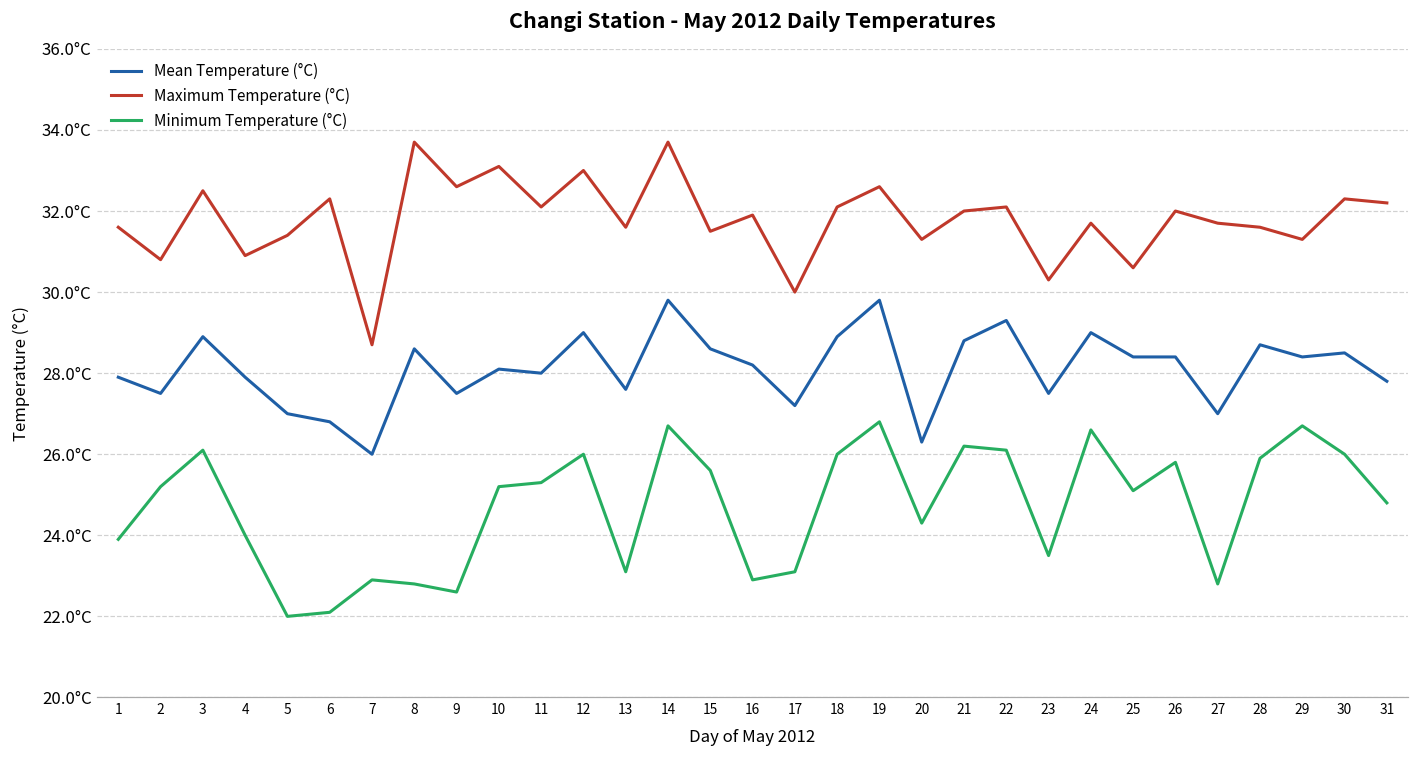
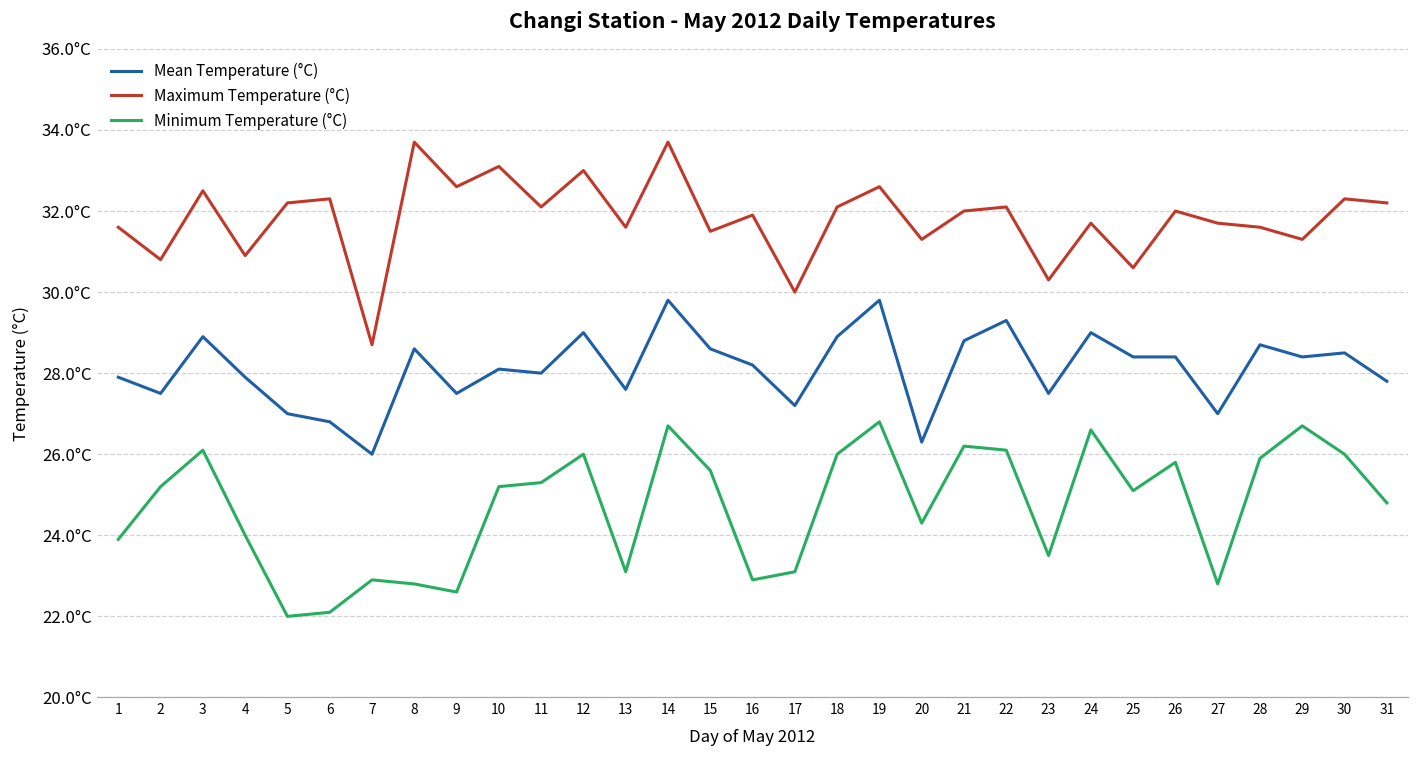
  {
    "Mean Temperature (°C)": {
      "1": "27.9°C",
      "2": "27.5°C",
      "3": "28.9°C",
      "4": "27.9°C",
      "5": "27.0°C",
      "6": "26.8°C",
      "7": "26.0°C",
      "8": "28.6°C",
      "9": "27.5°C",
      "10": "28.1°C",
      "11": "28.0°C",
      "12": "29.0°C",
      "13": "27.6°C",
      "14": "29.8°C",
      "15": "28.6°C",
      "16": "28.2°C",
      "17": "27.2°C",
      "18": "28.9°C",
      "19": "29.8°C",
      "20": "26.3°C",
      "21": "28.8°C",
      "22": "29.3°C",
      "23": "27.5°C",
      "24": "29.0°C",
      "25": "28.4°C",
      "26": "28.4°C",
      "27": "27.0°C",
      "28": "28.7°C",
      "29": "28.4°C",
      "30": "28.5°C",
      "31": "27.8°C"
    },
    "Maximum Temperature (°C)": {
      "1": "31.6°C",
      "2": "30.8°C",
      "3": "32.5°C",
      "4": "30.9°C",
-     "5": "31.4°C",
+     "5": "32.2°C",
      "6": "32.3°C",
      "7": "28.7°C",
      "8": "33.7°C",
      "9": "32.6°C",
      "10": "33.1°C",
      "11": "32.1°C",
      "12": "33.0°C",
      "13": "31.6°C",
      "14": "33.7°C",
      "15": "31.5°C",
      "16": "31.9°C",
      "17": "30.0°C",
      "18": "32.1°C",
      "19": "32.6°C",
      "20": "31.3°C",
      "21": "32.0°C",
      "22": "32.1°C",
      "23": "30.3°C",
      "24": "31.7°C",
      "25": "30.6°C",
      "26": "32.0°C",
      "27": "31.7°C",
      "28": "31.6°C",
      "29": "31.3°C",
      "30": "32.3°C",
      "31": "32.2°C"
    },
    "Minimum Temperature (°C)": {
      "1": "23.9°C",
      "2": "25.2°C",
      "3": "26.1°C",
      "4": "24.0°C",
      "5": "22.0°C",
      "6": "22.1°C",
      "7": "22.9°C",
      "8": "22.8°C",
      "9": "22.6°C",
      "10": "25.2°C",
      "11": "25.3°C",
      "12": "26.0°C",
      "13": "23.1°C",
      "14": "26.7°C",
      "15": "25.6°C",
      "16": "22.9°C",
      "17": "23.1°C",
      "18": "26.0°C",
      "19": "26.8°C",
      "20": "24.3°C",
      "21": "26.2°C",
      "22": "26.1°C",
      "23": "23.5°C",
      "24": "26.6°C",
      "25": "25.1°C",
      "26": "25.8°C",
      "27": "22.8°C",
      "28": "25.9°C",
      "29": "26.7°C",
      "30": "26.0°C",
      "31": "24.8°C"
    }
  }
